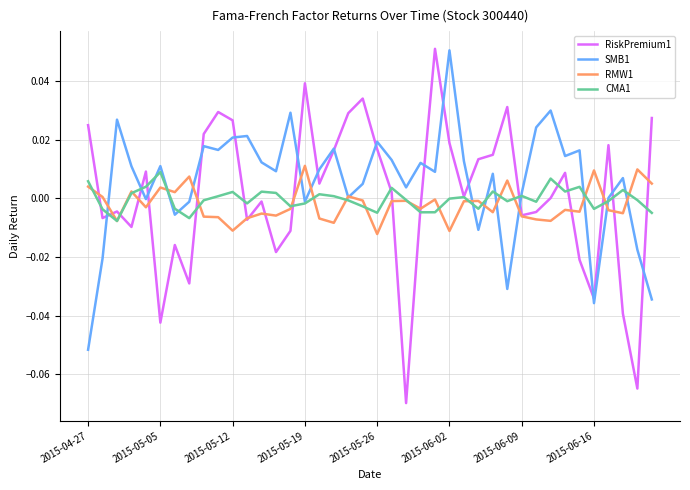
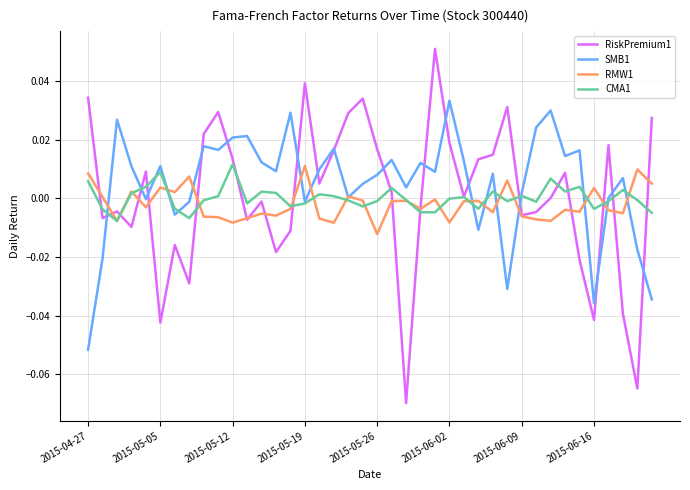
  {
    "RiskPremium1": {
-     "2015-04-27": 0.025,
+     "2015-04-27": 0.034,
      "2015-05-05": -0.042,
-     "2015-05-12": 0.027,
+     "2015-05-12": 0.013,
      "2015-05-19": 0.039,
      "2015-05-26": 0.017,
      "2015-06-02": 0.019,
-     "2015-06-16": -0.034
+     "2015-06-16": -0.041
    },
    "SMB1": {
      "2015-04-27": -0.052,
      "2015-05-05": 0.011,
      "2015-05-12": 0.021,
-     "2015-05-26": 0.019,
-     "2015-06-02": 0.050,
+     "2015-05-26": 0.008,
+     "2015-06-02": 0.033,
      "2015-06-09": 0.002,
      "2015-06-16": -0.036
    },
    "RMW1": {
-     "2015-04-27": 0.004,
+     "2015-04-27": 0.008,
      "2015-05-05": 0.004,
-     "2015-05-12": -0.011,
+     "2015-05-12": -0.008,
      "2015-05-19": 0.011,
      "2015-05-26": -0.012,
-     "2015-06-02": -0.011,
-     "2015-06-16": 0.010
+     "2015-06-02": -0.008,
+     "2015-06-16": 0.004
    },
    "CMA1": {
      "2015-04-27": 0.006,
      "2015-05-05": 0.009,
-     "2015-05-12": 0.002,
-     "2015-05-26": -0.005,
+     "2015-05-12": 0.012,
+     "2015-05-26": -0.001,
      "2015-06-02": 0.000,
      "2015-06-09": 0.001,
      "2015-06-16": -0.004
    }
  }
